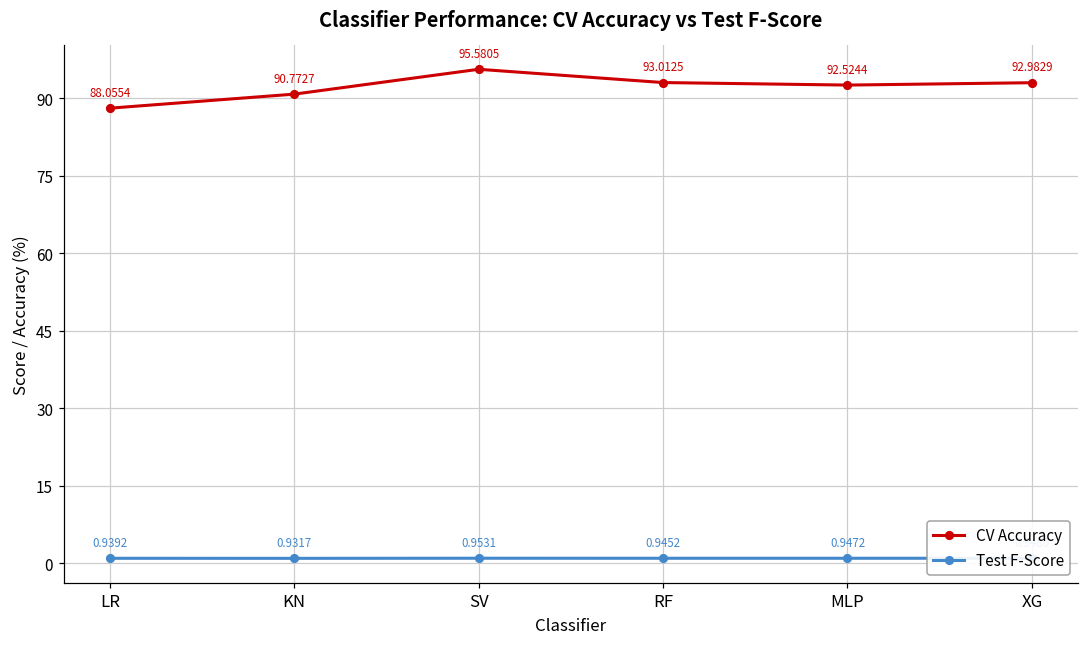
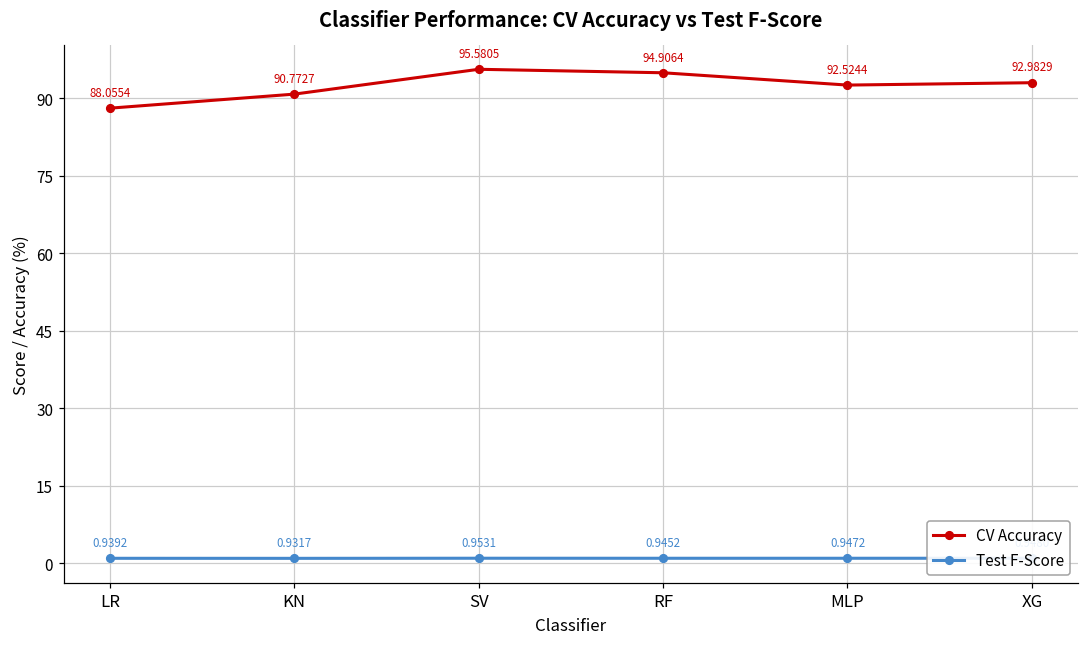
  {
    "CV Accuracy": {
      "LR": 88.0554,
      "KN": 90.7727,
      "SV": 95.5805,
-     "RF": 93.0125,
+     "RF": 94.9064,
      "MLP": 92.5244,
      "XG": 92.9829
    },
    "Test F-Score": {
      "LR": 0.9392,
      "KN": 0.9317,
      "SV": 0.9531,
      "RF": 0.9452,
      "MLP": 0.9472
    }
  }
